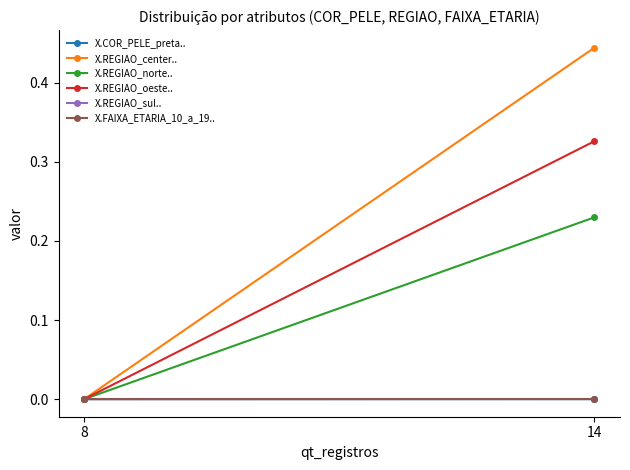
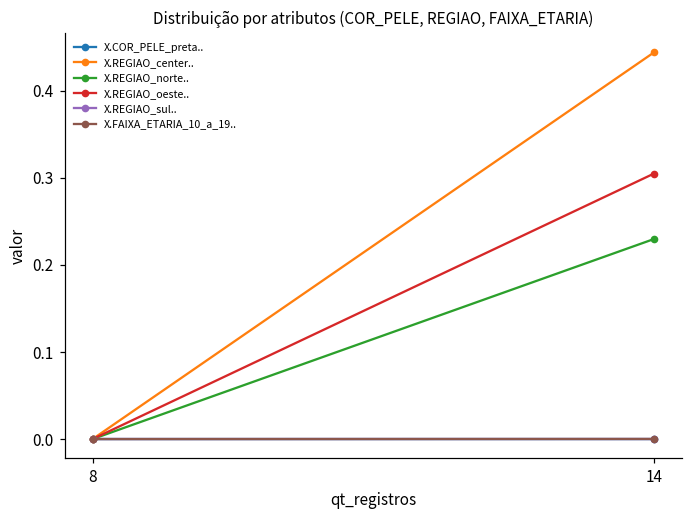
  {
    "X.FAIXA_ETARIA_10_a_19..": {
      "14": 0.00
    },
    "X.REGIAO_center..": {
      "14": 0.44
    },
    "X.REGIAO_norte..": {
      "14": 0.23
    },
    "X.REGIAO_oeste..": {
-     "14": 0.33
+     "14": 0.31
    }
  }
